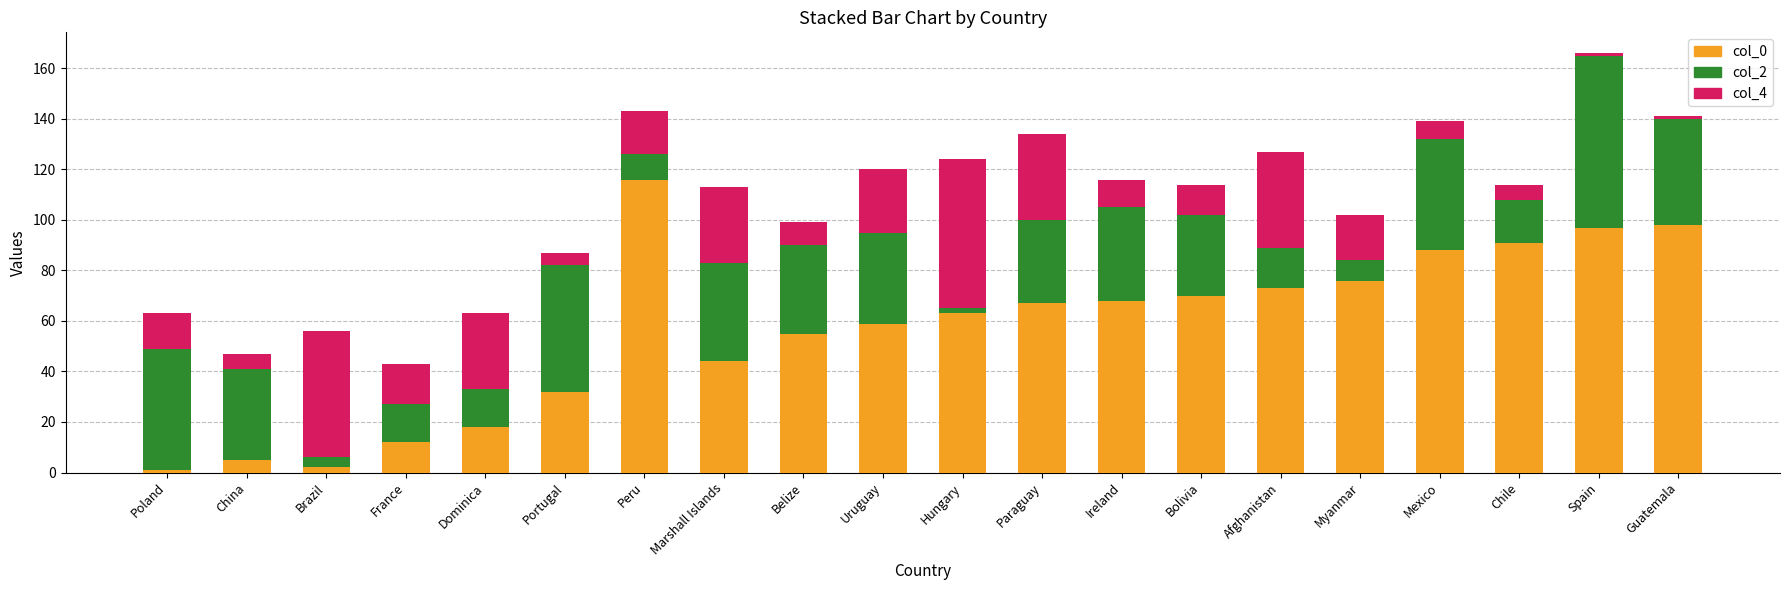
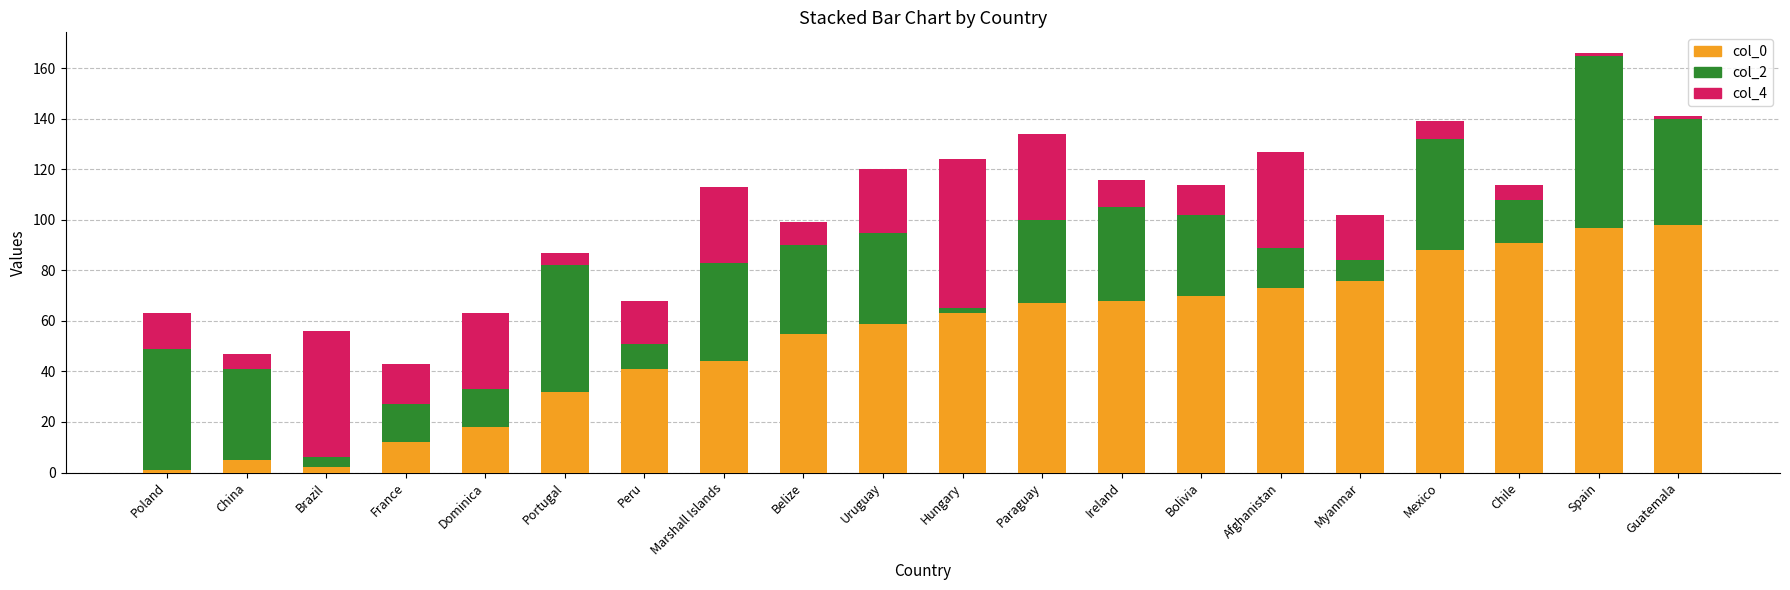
  {
    "col_0": {
      "Poland": 1,
      "China": 5,
      "Brazil": 2,
      "France": 12,
      "Dominica": 18,
      "Portugal": 32,
-     "Peru": 116,
+     "Peru": 41,
      "Marshall Islands": 44,
      "Belize": 55,
      "Uruguay": 59,
      "Hungary": 63,
      "Paraguay": 67,
      "Ireland": 68,
      "Bolivia": 70,
      "Afghanistan": 73,
      "Myanmar": 76,
      "Mexico": 88,
      "Chile": 91,
      "Spain": 97,
      "Guatemala": 98
    },
    "col_2": {
      "Poland": 48,
      "China": 36,
      "Brazil": 4,
      "France": 15,
      "Dominica": 15,
      "Portugal": 50,
      "Peru": 10,
      "Marshall Islands": 39,
      "Belize": 35,
      "Uruguay": 36,
      "Hungary": 2,
      "Paraguay": 33,
      "Ireland": 37,
      "Bolivia": 32,
      "Afghanistan": 16,
      "Myanmar": 8,
      "Mexico": 44,
      "Chile": 17,
      "Spain": 68,
      "Guatemala": 42
    },
    "col_4": {
      "Poland": 14,
      "China": 6,
      "Brazil": 50,
      "France": 16,
      "Dominica": 30,
      "Portugal": 5,
      "Peru": 17,
      "Marshall Islands": 30,
      "Belize": 9,
      "Uruguay": 25,
      "Hungary": 59,
      "Paraguay": 34,
      "Ireland": 11,
      "Bolivia": 12,
      "Afghanistan": 38,
      "Myanmar": 18,
      "Mexico": 7,
      "Chile": 6,
      "Spain": 1,
      "Guatemala": 1
    }
  }
